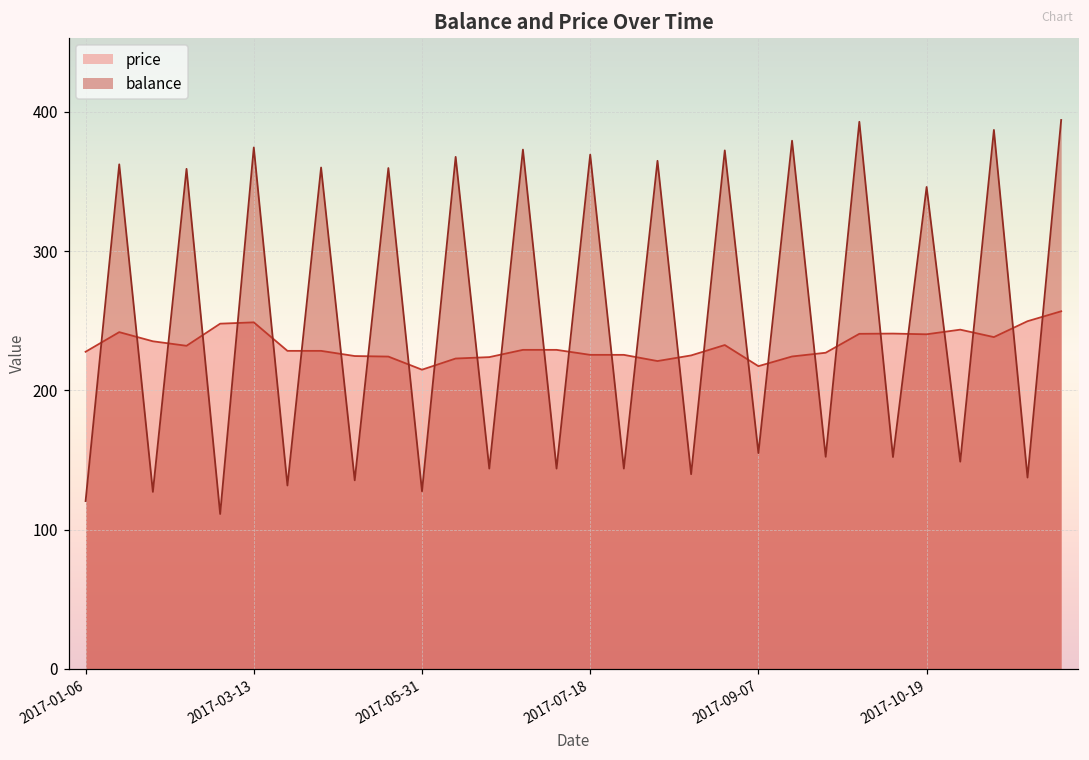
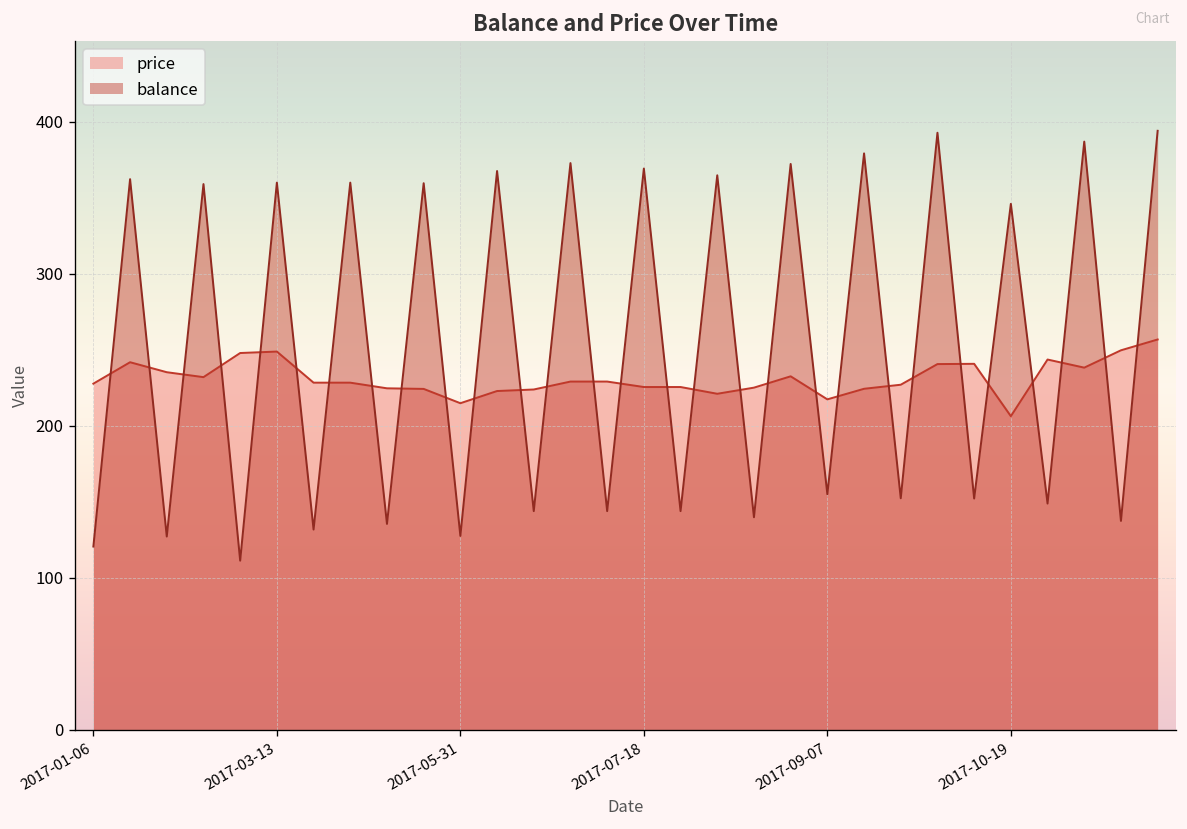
  {
    "price": {
      "2017-01-06": 228,
      "2017-03-13": 249,
      "2017-05-31": 215,
      "2017-09-07": 217,
-     "2017-10-19": 240
+     "2017-10-19": 206
    },
    "balance": {
      "2017-01-06": 120,
-     "2017-03-13": 374,
+     "2017-03-13": 360,
      "2017-05-31": 127,
      "2017-09-07": 155,
      "2017-10-19": 346
    }
  }
